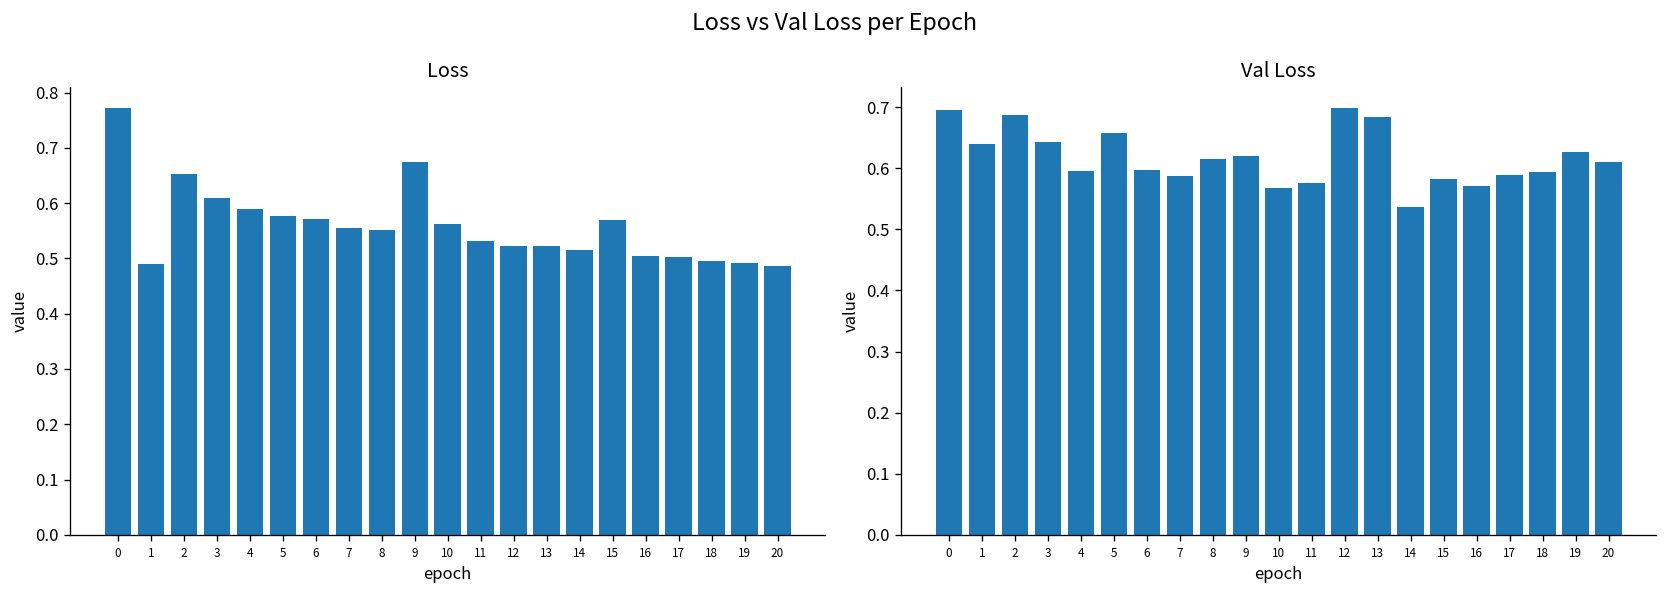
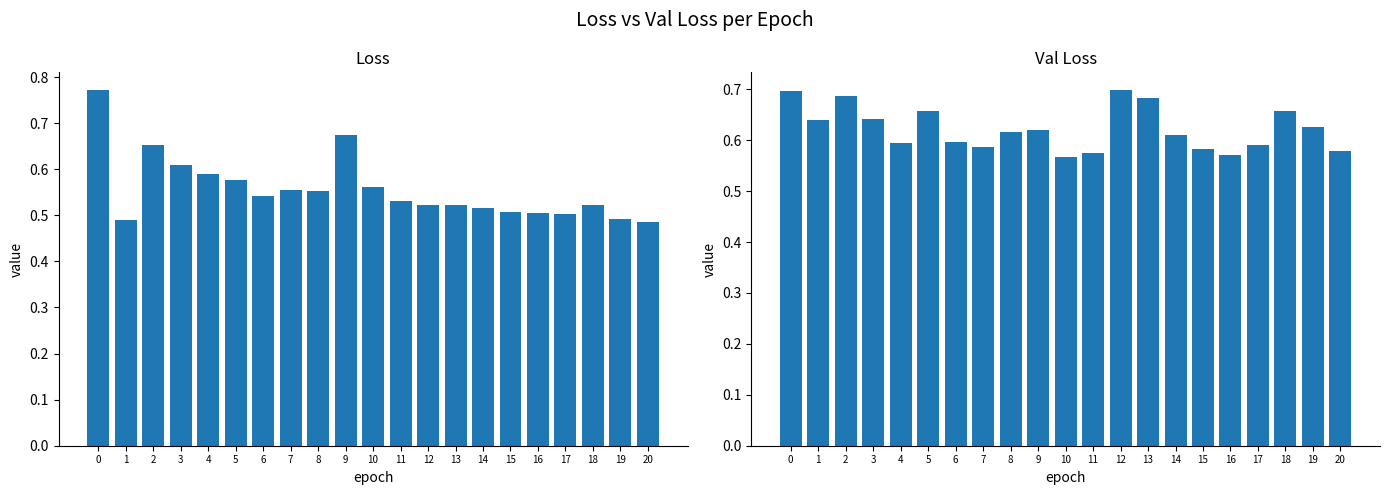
  {
    "Loss": {
      "0": 0.77,
      "1": 0.49,
      "2": 0.65,
      "3": 0.61,
      "4": 0.59,
      "5": 0.58,
-     "6": 0.57,
+     "6": 0.54,
      "7": 0.56,
      "8": 0.55,
      "9": 0.67,
      "10": 0.56,
      "11": 0.53,
      "12": 0.52,
      "13": 0.52,
      "14": 0.51,
-     "15": 0.57,
+     "15": 0.51,
      "16": 0.50,
      "17": 0.50,
-     "18": 0.49,
+     "18": 0.52,
      "19": 0.49,
      "20": 0.49
    },
    "Val Loss": {
      "0": 0.70,
      "1": 0.64,
      "2": 0.69,
      "3": 0.64,
      "4": 0.59,
      "5": 0.66,
      "6": 0.60,
      "7": 0.59,
      "8": 0.62,
      "9": 0.62,
      "10": 0.57,
      "11": 0.58,
      "12": 0.70,
      "13": 0.68,
-     "14": 0.54,
+     "14": 0.61,
      "15": 0.58,
      "16": 0.57,
      "17": 0.59,
-     "18": 0.59,
+     "18": 0.66,
      "19": 0.63,
-     "20": 0.61
+     "20": 0.58
    }
  }
